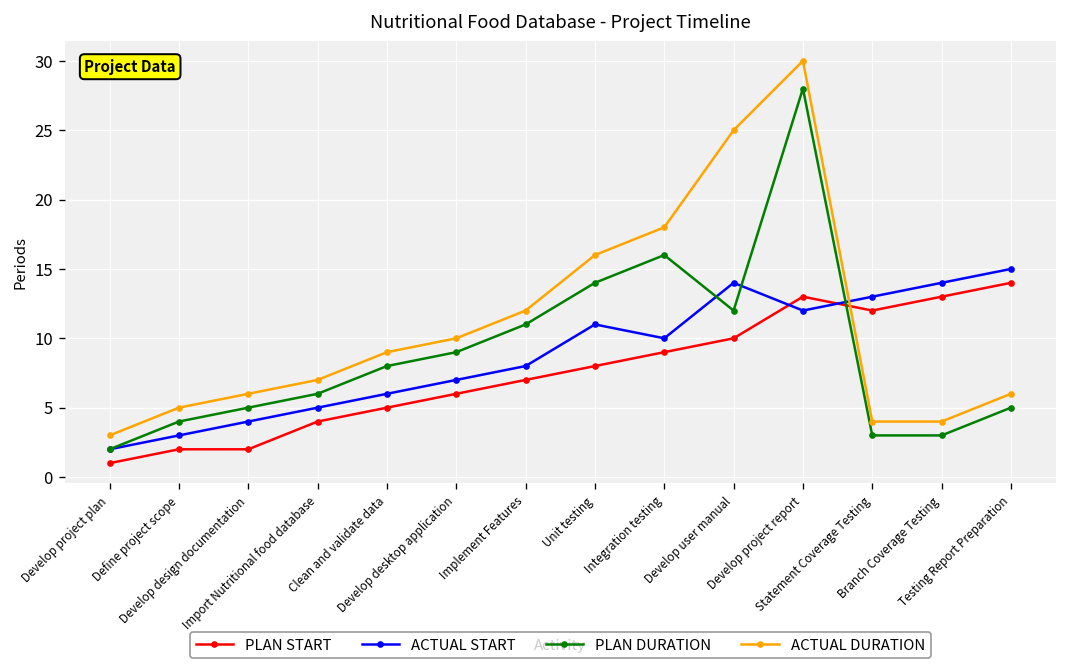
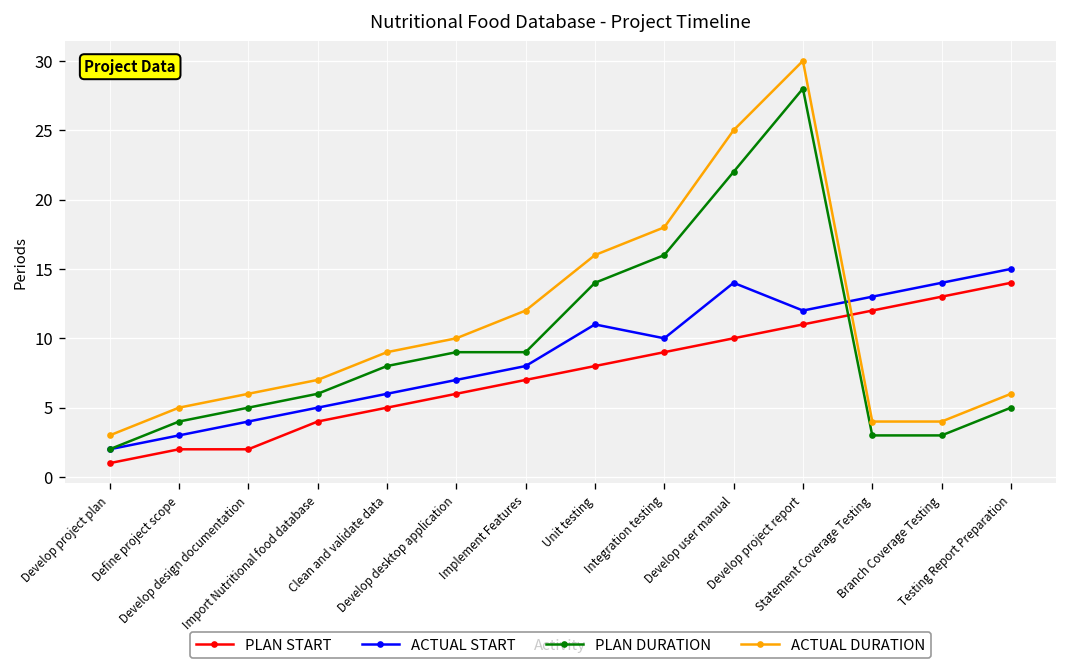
  {
    "PLAN START": {
      "Develop project plan": 1,
      "Define project scope": 2,
      "Develop design documentation": 2,
      "Import Nutritional food database": 4,
      "Clean and validate data": 5,
      "Develop desktop application": 6,
      "Implement Features": 7,
      "Unit testing": 8,
      "Integration testing": 9,
      "Develop user manual": 10,
-     "Develop project report": 13,
+     "Develop project report": 11,
      "Statement Coverage Testing": 12,
      "Branch Coverage Testing": 13,
      "Testing Report Preparation": 14
    },
    "ACTUAL START": {
      "Define project scope": 3,
      "Develop design documentation": 4,
      "Import Nutritional food database": 5,
      "Clean and validate data": 6,
      "Develop desktop application": 7,
      "Implement Features": 8,
      "Unit testing": 11,
      "Integration testing": 10,
      "Develop user manual": 14,
      "Develop project report": 12,
      "Statement Coverage Testing": 13,
      "Branch Coverage Testing": 14,
      "Testing Report Preparation": 15
    },
    "PLAN DURATION": {
      "Define project scope": 4,
      "Develop design documentation": 5,
      "Import Nutritional food database": 6,
      "Clean and validate data": 8,
      "Develop desktop application": 9,
-     "Implement Features": 11,
+     "Implement Features": 9,
      "Unit testing": 14,
      "Integration testing": 16,
-     "Develop user manual": 12,
+     "Develop user manual": 22,
      "Develop project report": 28,
      "Statement Coverage Testing": 3,
      "Branch Coverage Testing": 3,
      "Testing Report Preparation": 5
    },
    "ACTUAL DURATION": {
      "Develop project plan": 3,
      "Define project scope": 5,
      "Develop design documentation": 6,
      "Import Nutritional food database": 7,
      "Clean and validate data": 9,
      "Develop desktop application": 10,
      "Implement Features": 12,
      "Unit testing": 16,
      "Integration testing": 18,
      "Develop user manual": 25,
      "Develop project report": 30,
      "Statement Coverage Testing": 4,
      "Branch Coverage Testing": 4,
      "Testing Report Preparation": 6
    }
  }
